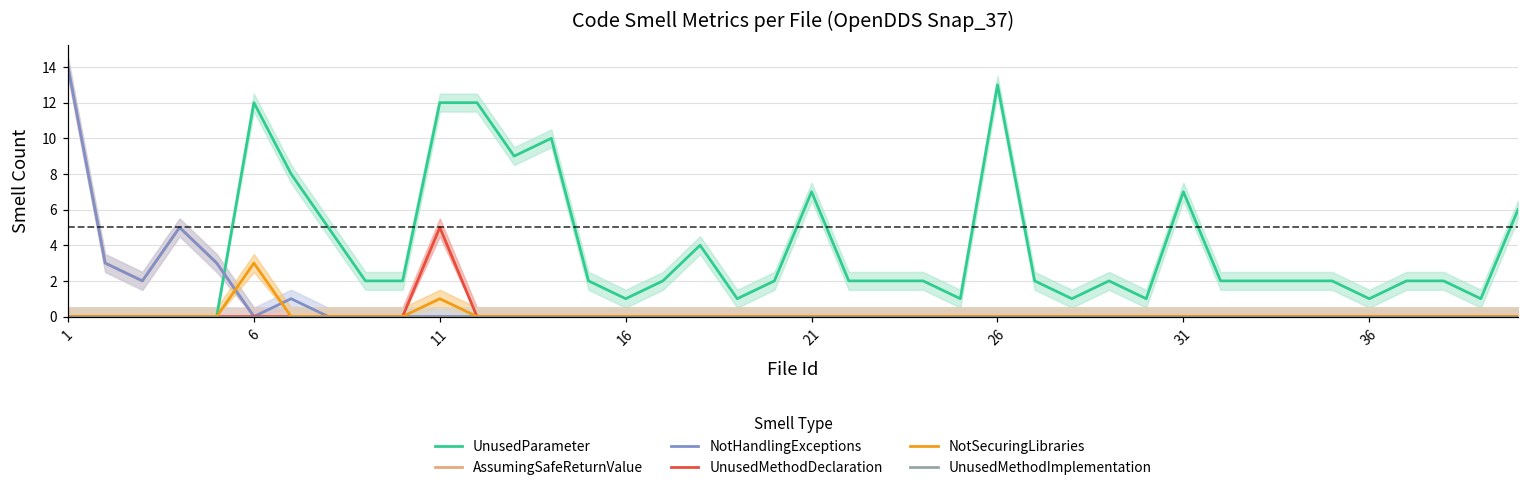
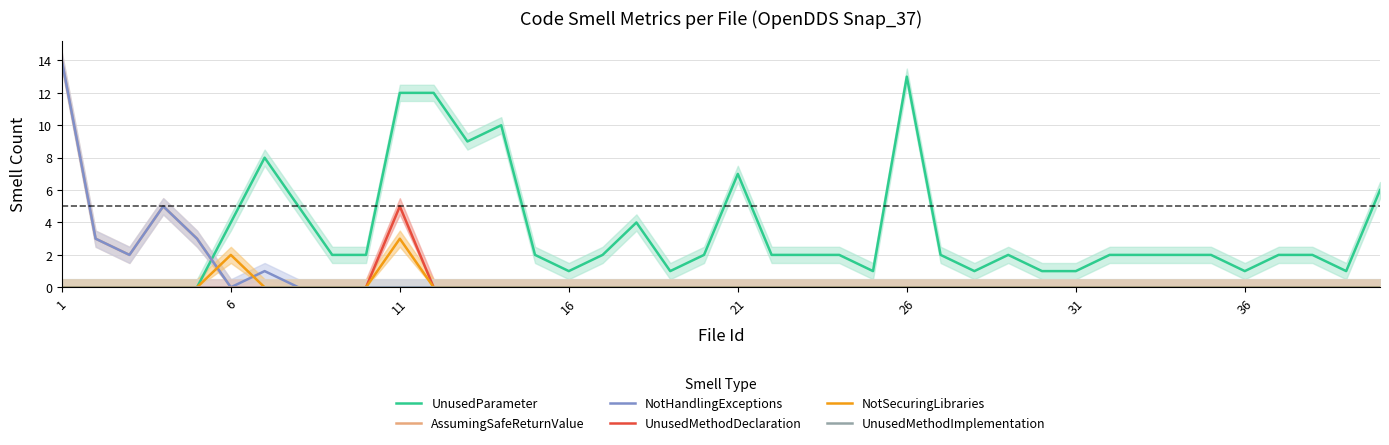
  {
    "UnusedParameter": {
-     "6": 12,
+     "6": 4,
      "11": 12,
      "16": 1,
      "21": 7,
      "26": 13,
-     "31": 7,
+     "31": 1,
      "36": 1
    },
    "UnusedMethodDeclaration": {
      "11": 5
    },
    "NotSecuringLibraries": {
-     "6": 3,
-     "11": 1
+     "6": 2,
+     "11": 3
    }
  }
